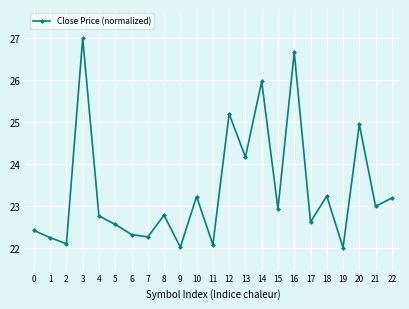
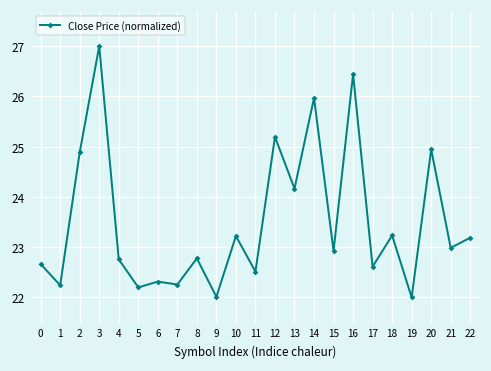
  {
-   "0": 22.4,
+   "0": 22.7,
    "1": 22.2,
-   "2": 22.1,
+   "2": 24.9,
    "3": 27.0,
    "4": 22.8,
-   "5": 22.6,
+   "5": 22.2,
    "6": 22.3,
    "7": 22.3,
    "8": 22.8,
    "9": 22.0,
    "10": 23.2,
-   "11": 22.1,
+   "11": 22.5,
    "12": 25.2,
    "13": 24.2,
    "14": 26.0,
    "15": 22.9,
-   "16": 26.7,
+   "16": 26.4,
    "17": 22.6,
    "18": 23.2,
    "19": 22.0,
    "20": 24.9,
    "21": 23.0,
    "22": 23.2
  }
